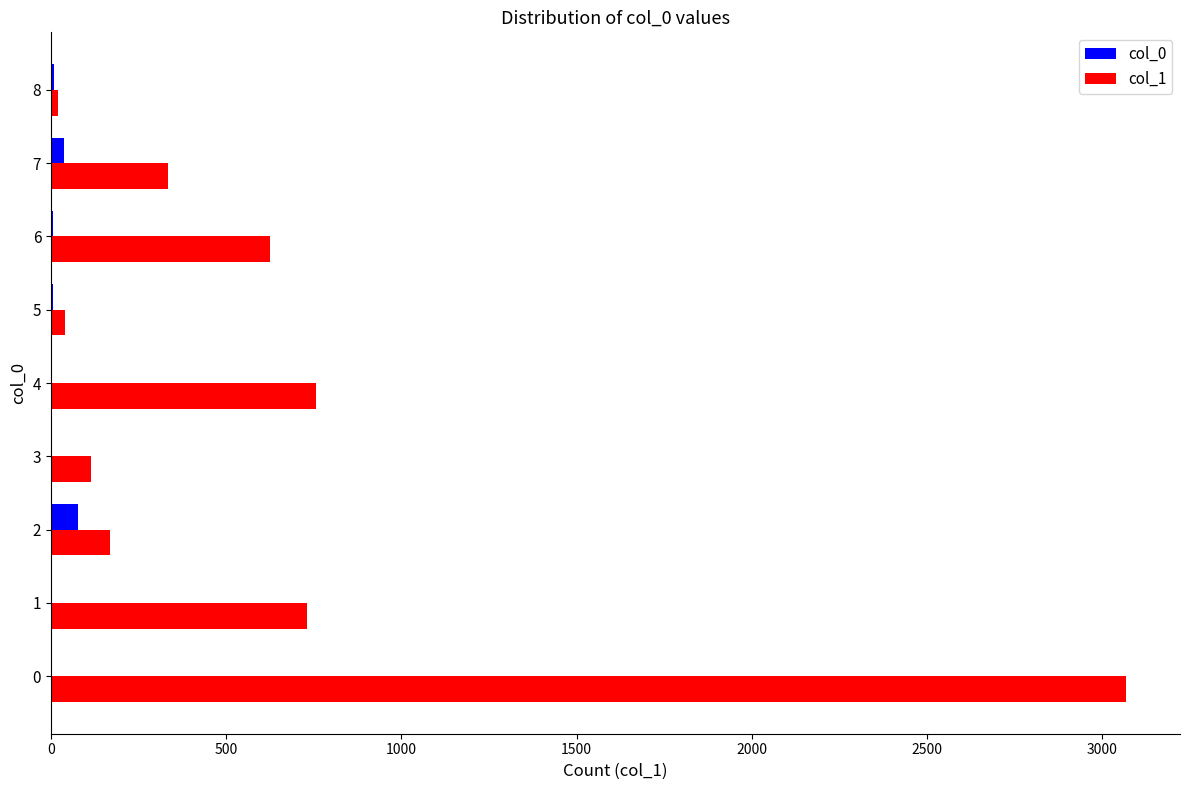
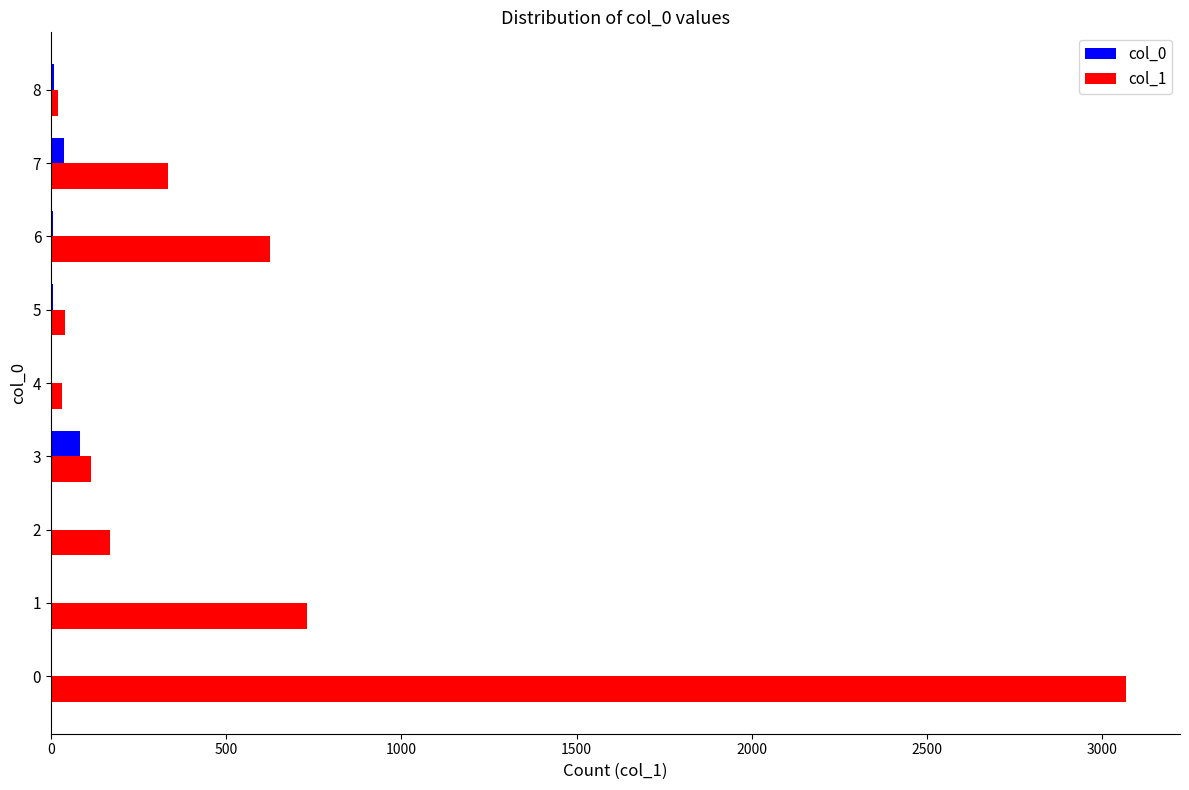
  {
    "col_0": {
      "8": 10,
      "7": 40,
-     "3": 0,
-     "2": 80,
+     "3": 80,
+     "2": 0,
      "0": 0
    },
    "col_1": {
      "8": 20,
      "7": 330,
      "6": 630,
      "5": 40,
-     "4": 760,
+     "4": 30,
      "3": 120,
      "2": 170,
      "1": 730,
      "0": 3070
    }
  }
